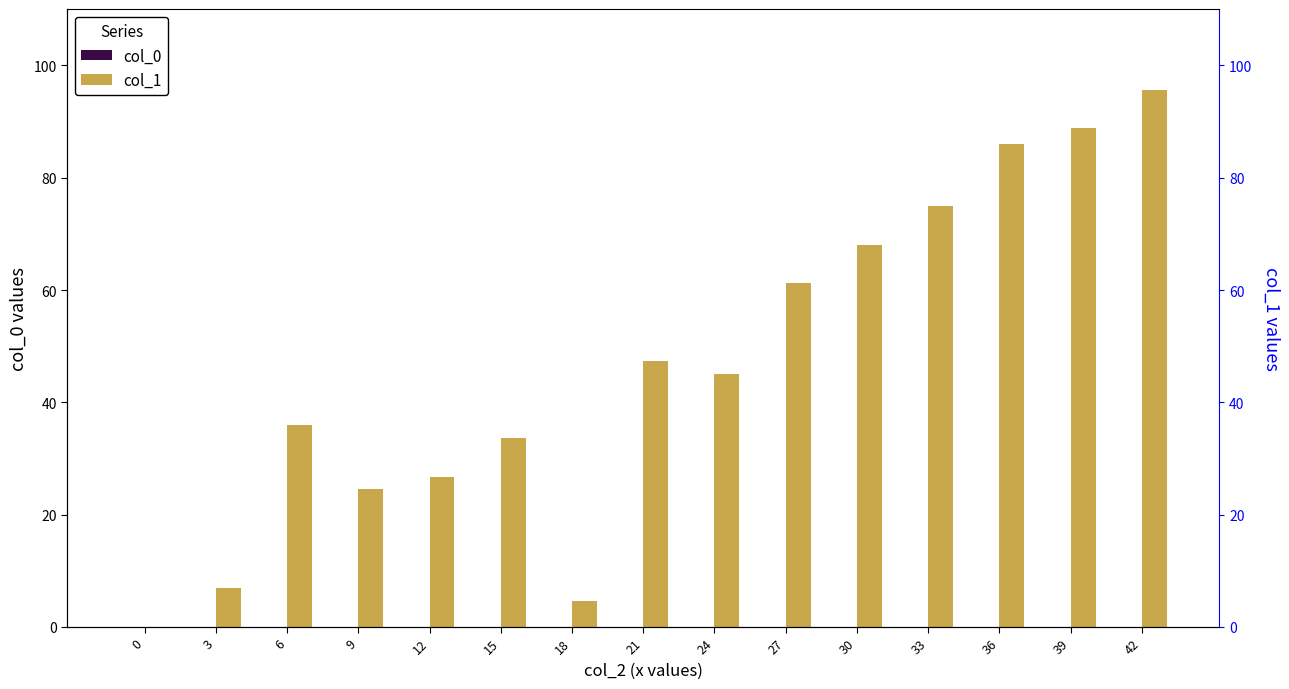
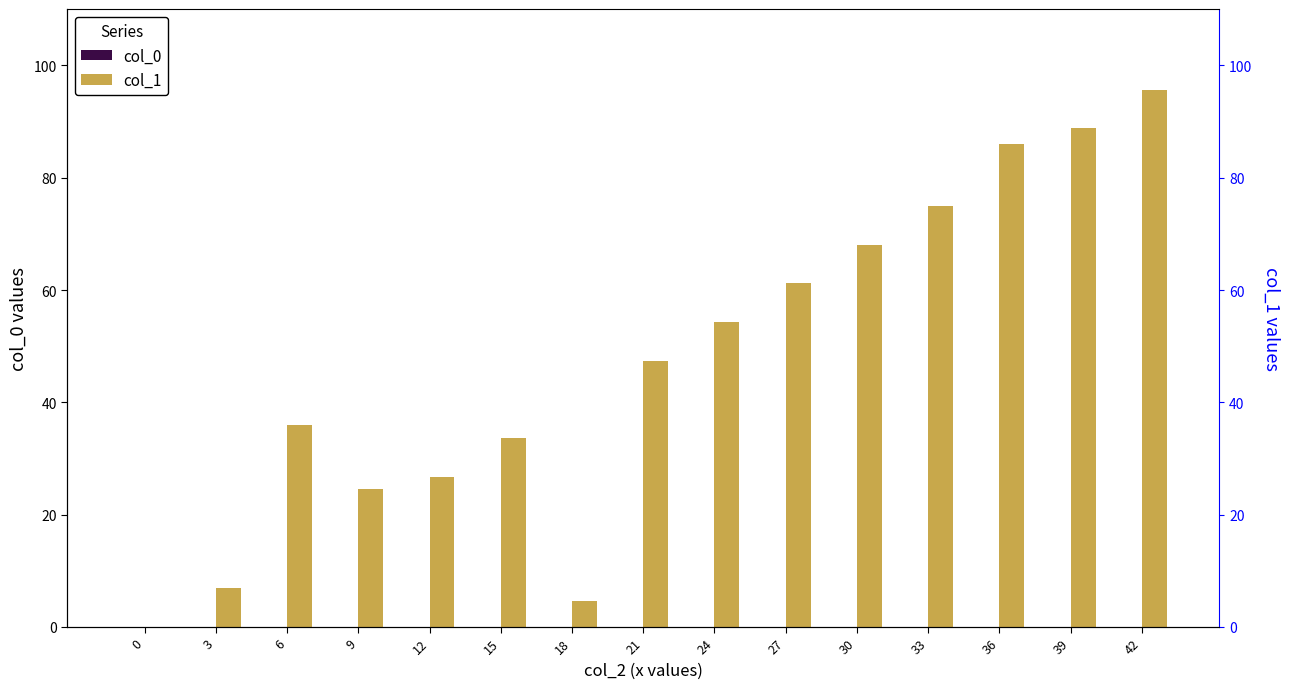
  {
    "col_0": {
      "0": 0,
      "3": 0,
      "6": 0,
      "9": 0,
      "12": 0,
      "15": 0,
      "18": 0,
      "21": 0,
      "24": 0,
      "27": 0,
      "30": 0,
      "33": 0,
      "36": 0,
      "39": 0,
      "42": 0
    },
    "col_1": {
      "0": 0,
      "3": 7,
      "6": 36,
      "9": 25,
      "12": 27,
      "15": 34,
      "18": 5,
      "21": 47,
-     "24": 45,
+     "24": 54,
      "27": 61,
      "30": 68,
      "33": 75,
      "36": 86,
      "39": 89,
      "42": 96
    }
  }
